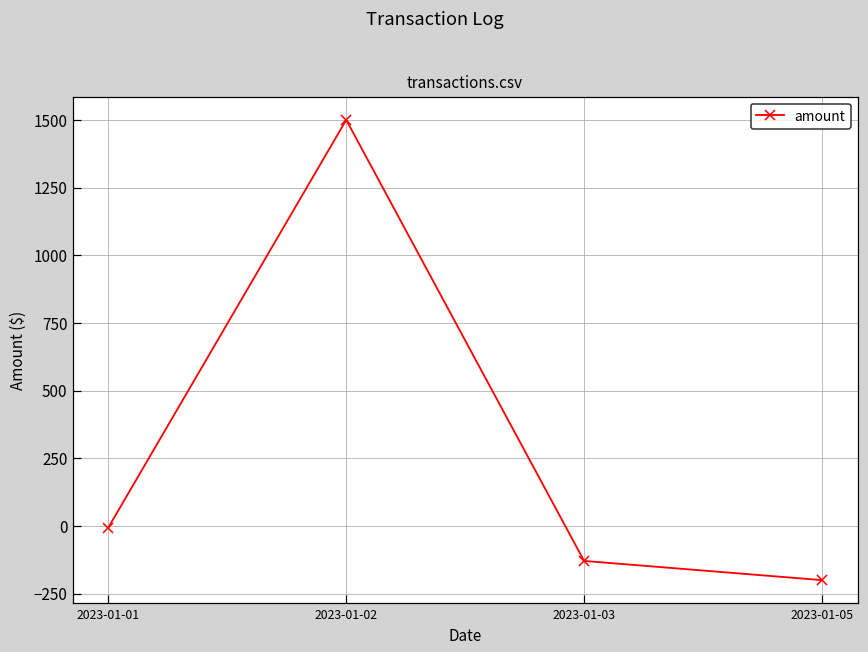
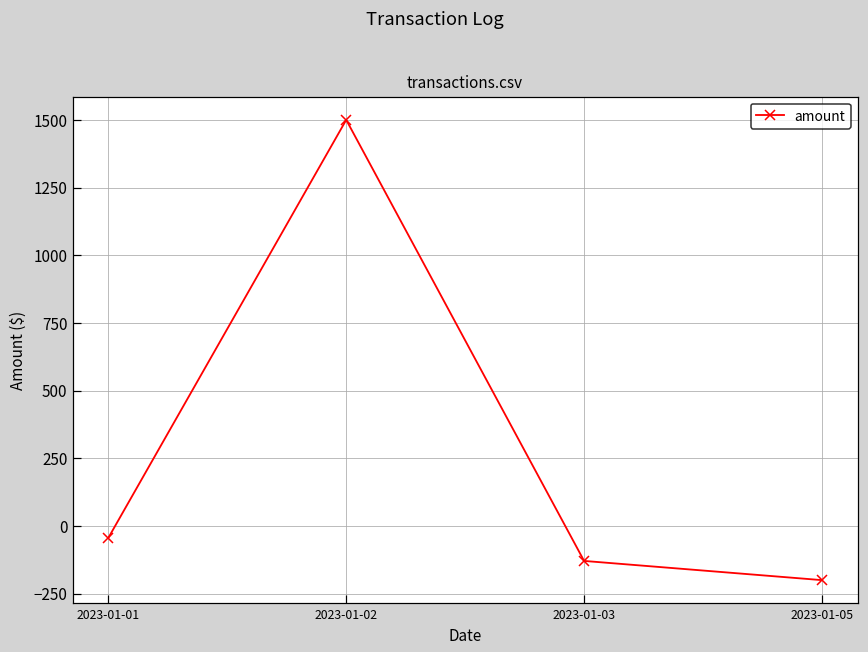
  {
-   "2023-01-01": -10,
+   "2023-01-01": -40,
    "2023-01-02": 1500,
    "2023-01-03": -130,
    "2023-01-05": -200
  }
